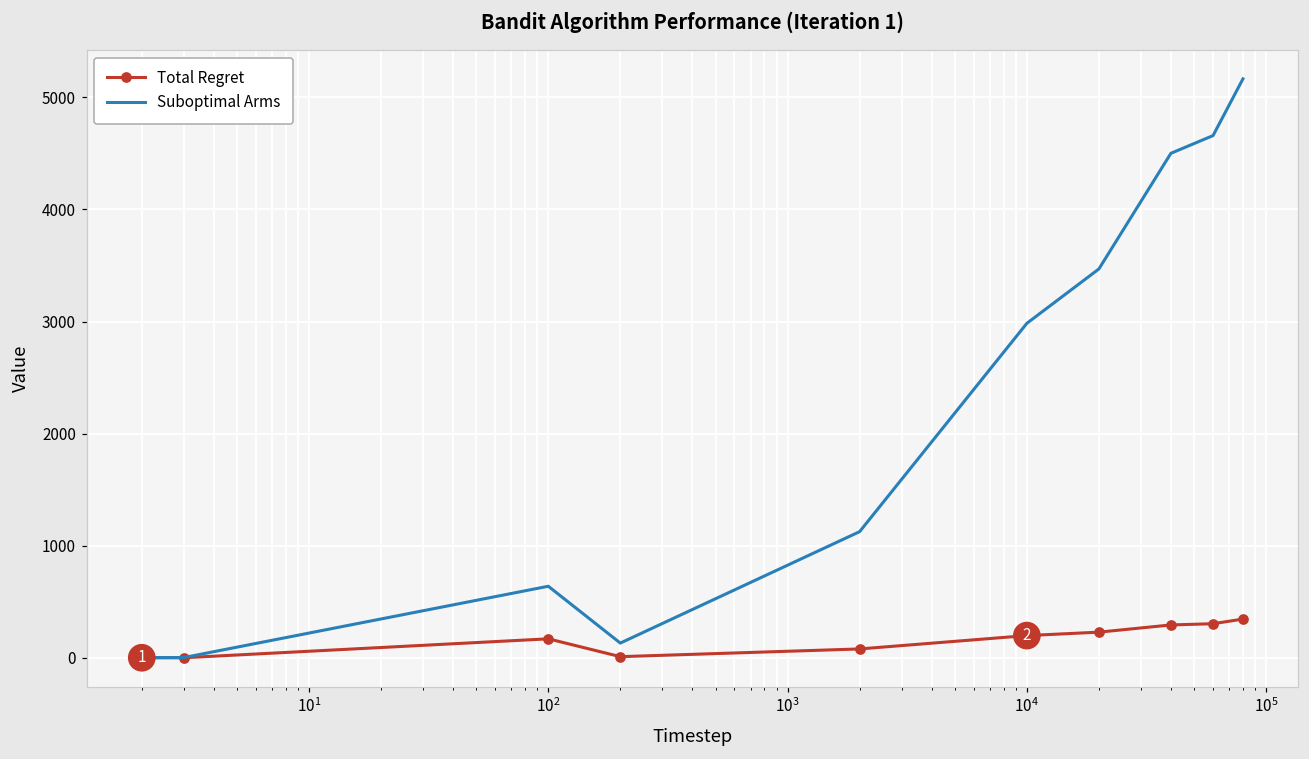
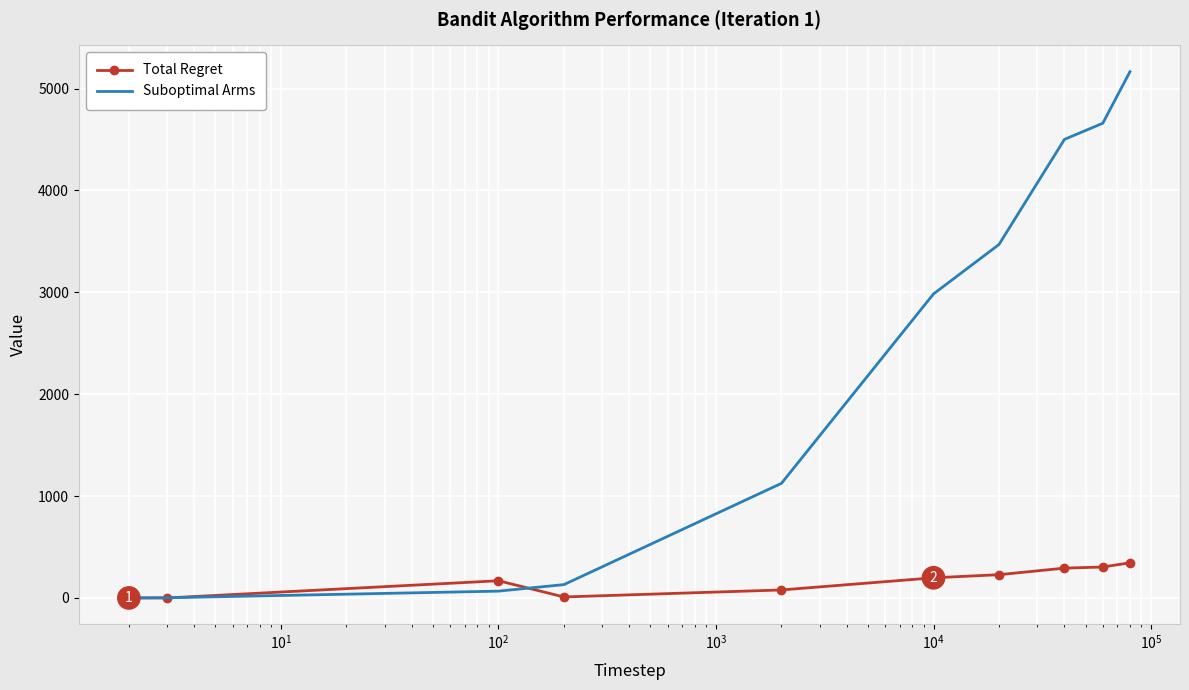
  {
    "Total Regret": {
      "10^2": 170
    },
    "Suboptimal Arms": {
-     "10^2": 640,
+     "10^2": 70,
      "10^4": 2980
    }
  }
